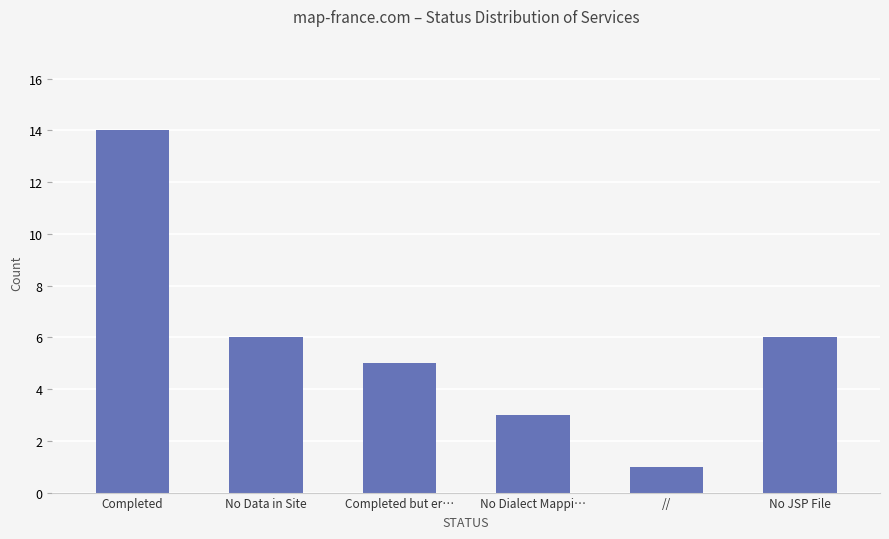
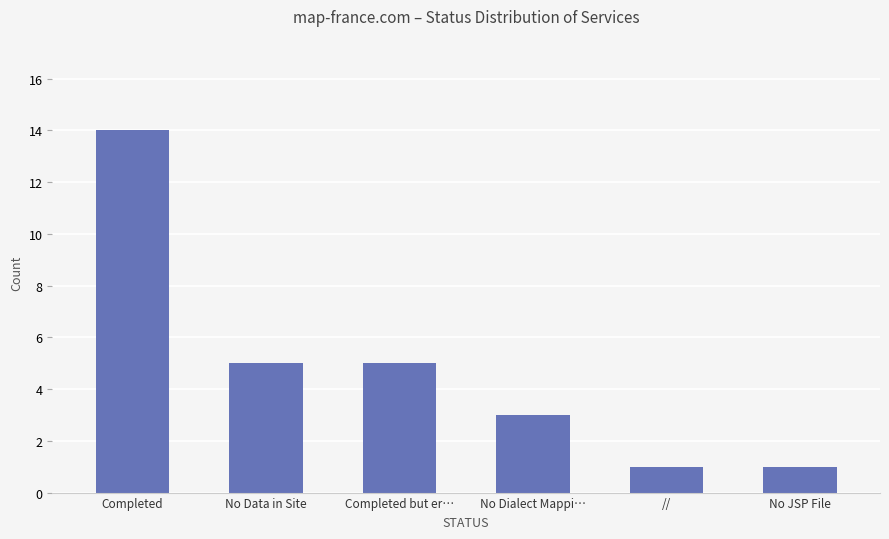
  {
    "Completed": 14,
-   "No Data in Site": 6,
+   "No Data in Site": 5,
    "Completed but er…": 5,
    "No Dialect Mappi…": 3,
    "//": 1,
-   "No JSP File": 6
+   "No JSP File": 1
  }
